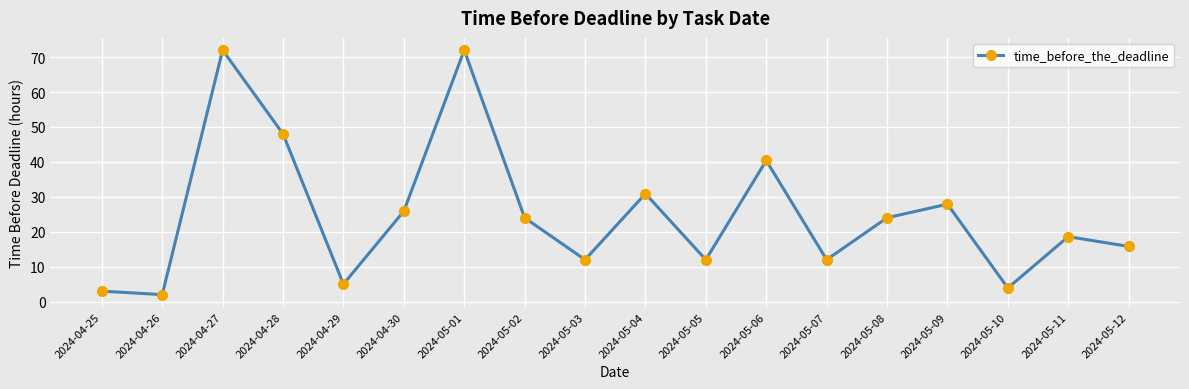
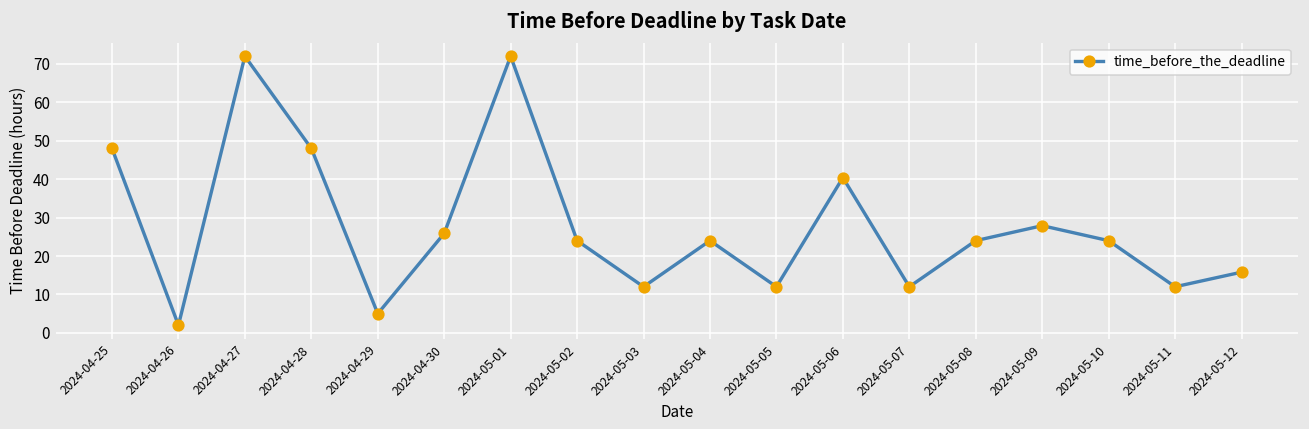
  {
-   "2024-04-25": 3,
+   "2024-04-25": 48,
    "2024-04-26": 2,
    "2024-04-27": 72,
    "2024-04-28": 48,
    "2024-04-29": 5,
    "2024-04-30": 26,
    "2024-05-01": 72,
    "2024-05-02": 24,
    "2024-05-03": 12,
-   "2024-05-04": 31,
+   "2024-05-04": 24,
    "2024-05-05": 12,
    "2024-05-06": 40,
    "2024-05-07": 12,
    "2024-05-08": 24,
    "2024-05-09": 28,
-   "2024-05-10": 4,
-   "2024-05-11": 19,
+   "2024-05-10": 24,
+   "2024-05-11": 12,
    "2024-05-12": 16
  }
